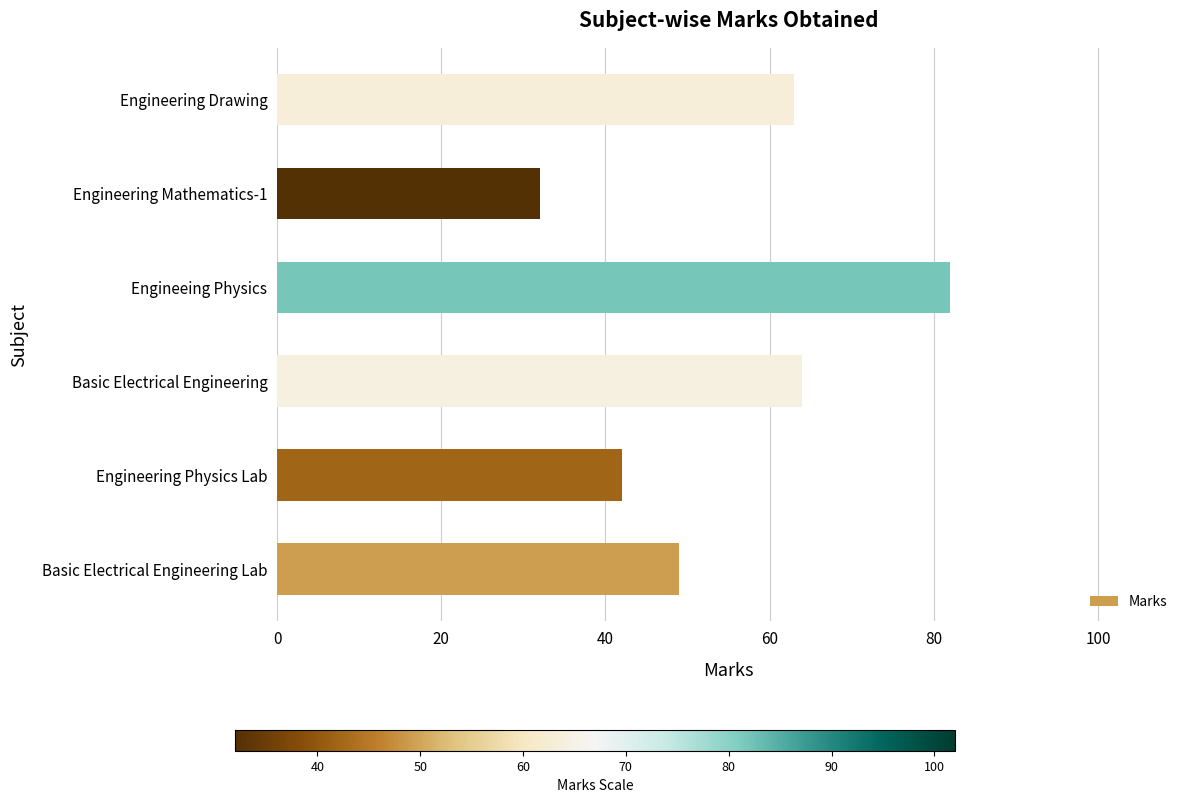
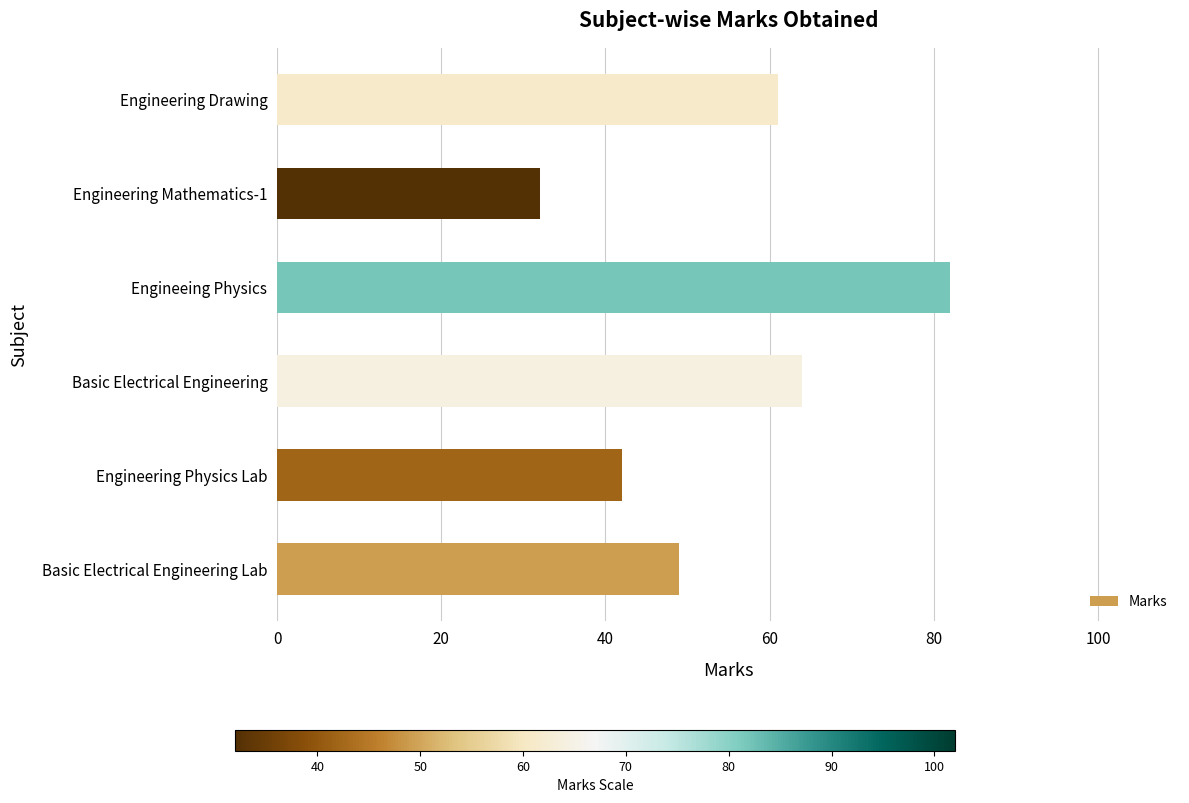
  {
-   "Engineering Drawing": 63,
+   "Engineering Drawing": 61,
    "Engineering Mathematics-1": 32,
    "Engineeing Physics": 82,
    "Basic Electrical Engineering": 64,
    "Engineering Physics Lab": 42,
    "Basic Electrical Engineering Lab": 49
  }
